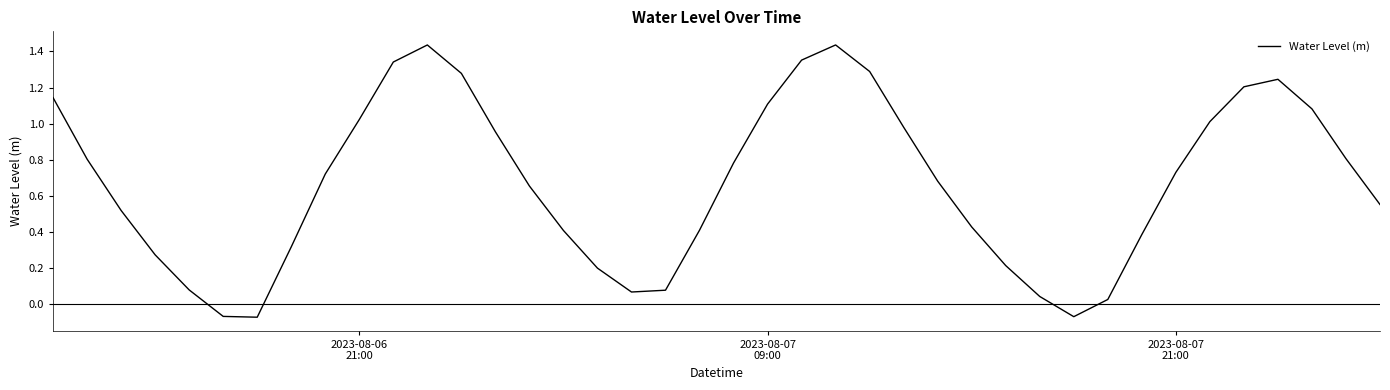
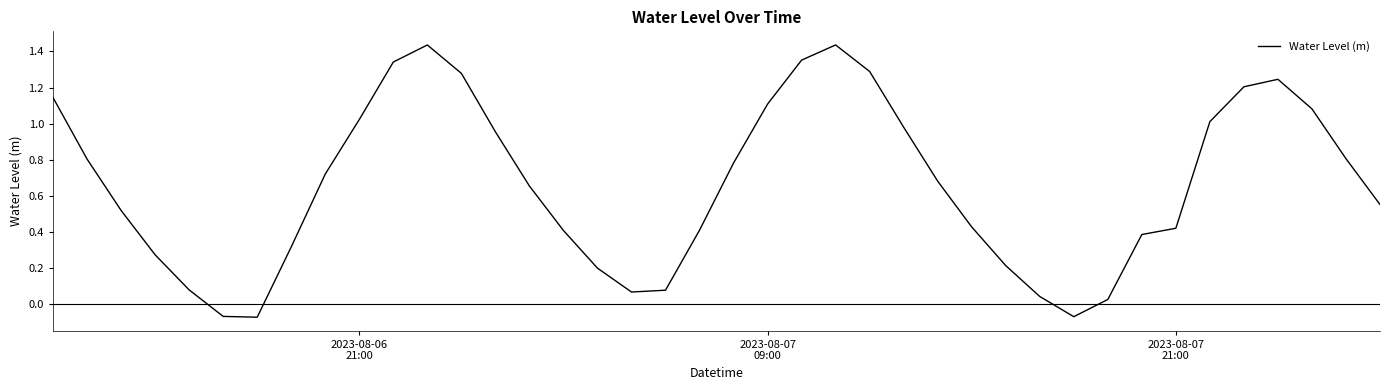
  {
    "2023-08-06 21:00": 1.02,
    "2023-08-07 09:00": 1.11,
-   "2023-08-07 21:00": 0.73
+   "2023-08-07 21:00": 0.42
  }
